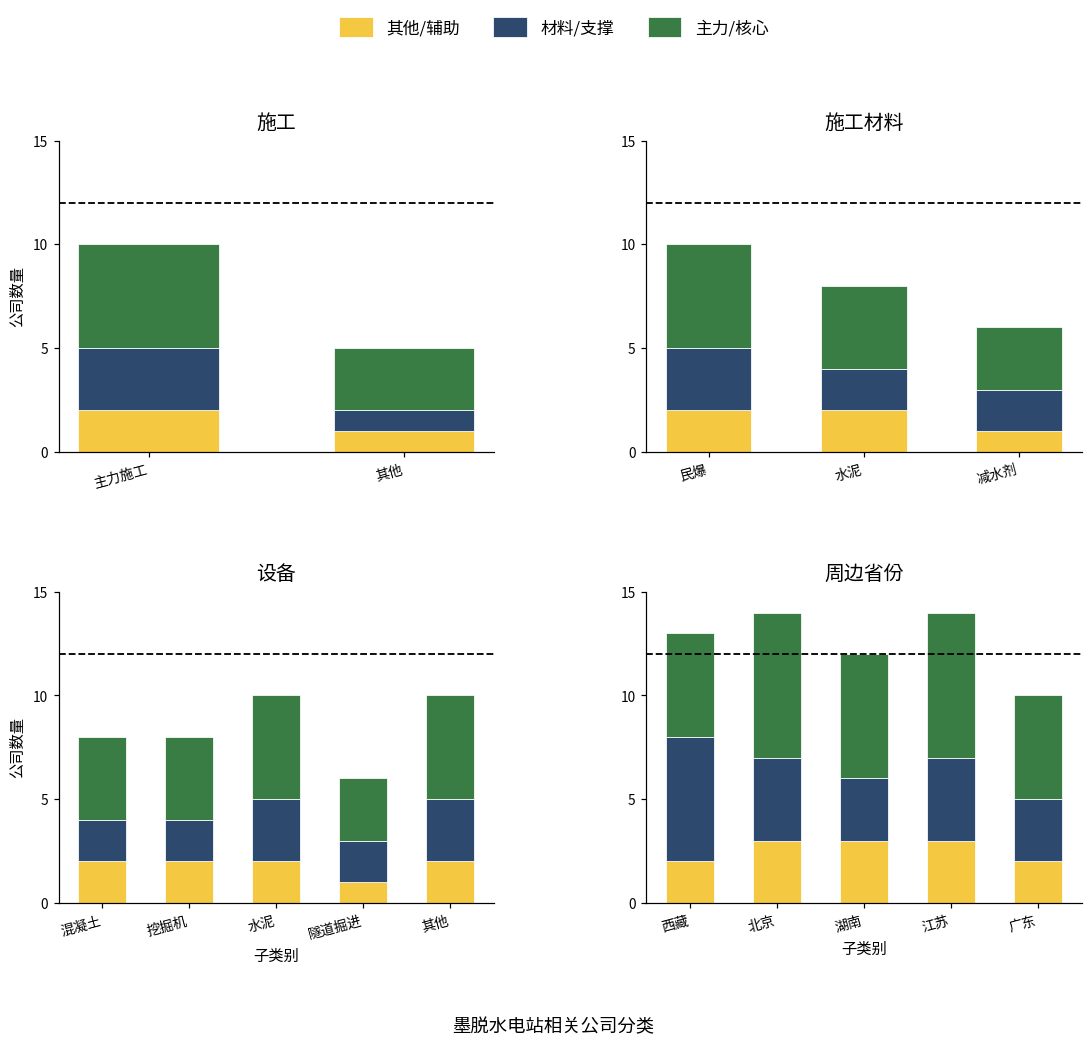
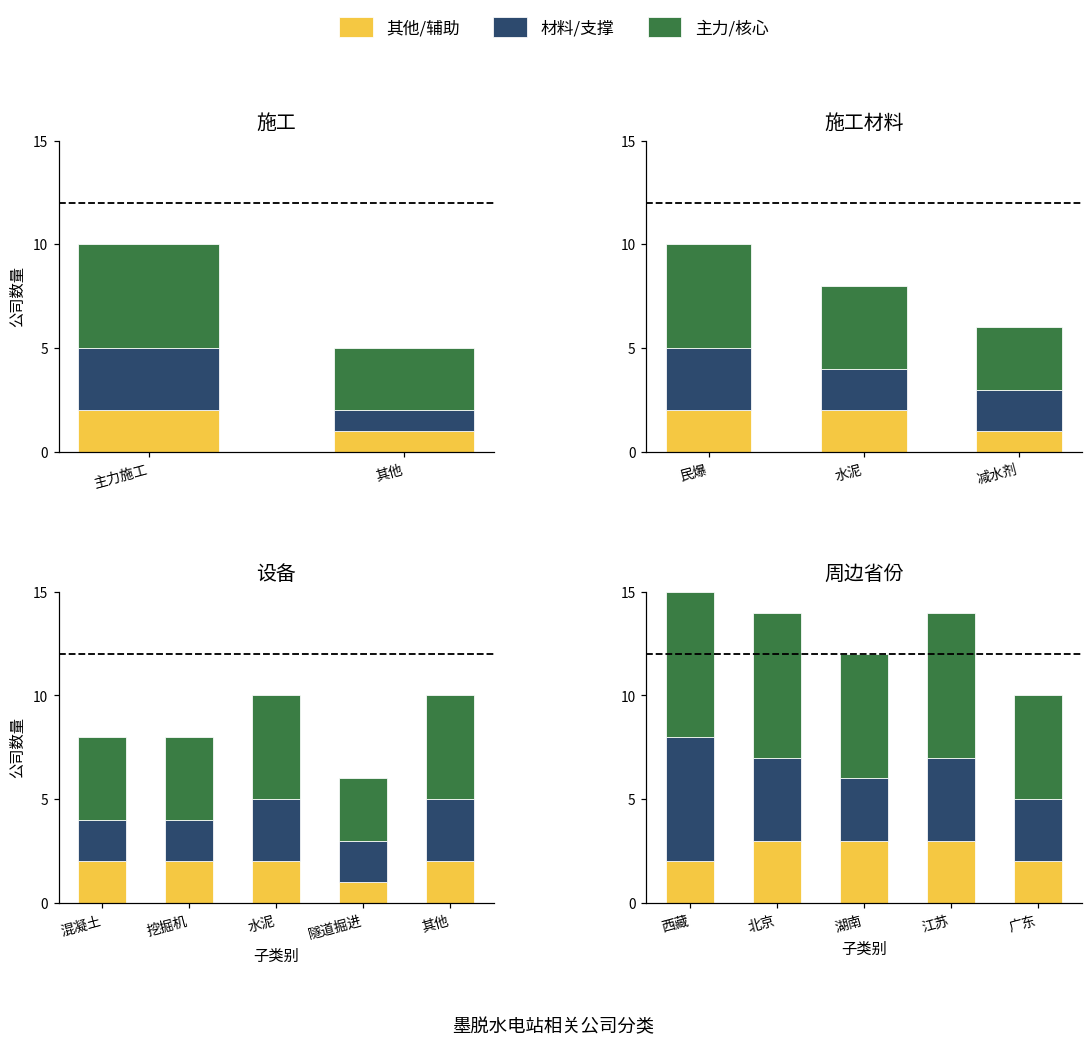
  {
    "施工": {
      "其他/辅助": {
        "主力施工": 2.0,
        "其他": 1.0
      },
      "主力/核心": {
        "主力施工": 5.0,
        "其他": 3.0
      }
    },
    "施工材料": {
      "其他/辅助": {
        "民爆": 2.0,
        "水泥": 2.0,
        "减水剂": 1.0
      },
      "主力/核心": {
        "民爆": 5.0,
        "水泥": 4.0,
        "减水剂": 3.0
      }
    },
    "设备": {
      "其他/辅助": {
        "混凝土": 2.0,
        "挖掘机": 2.0,
        "水泥": 2.0,
        "隧道掘进": 1.0,
        "其他": 2.0
      },
      "主力/核心": {
        "混凝土": 4.0,
        "挖掘机": 4.0,
        "水泥": 5.0,
        "隧道掘进": 3.0,
        "其他": 5.0
      }
    },
    "周边省份": {
      "其他/辅助": {
        "西藏": 2,
        "北京": 3,
        "湖南": 3,
        "江苏": 3,
        "广东": 2
      },
      "主力/核心": {
-       "西藏": 5,
+       "西藏": 7,
        "北京": 7,
        "湖南": 6,
        "江苏": 7,
        "广东": 5
      }
    }
  }
